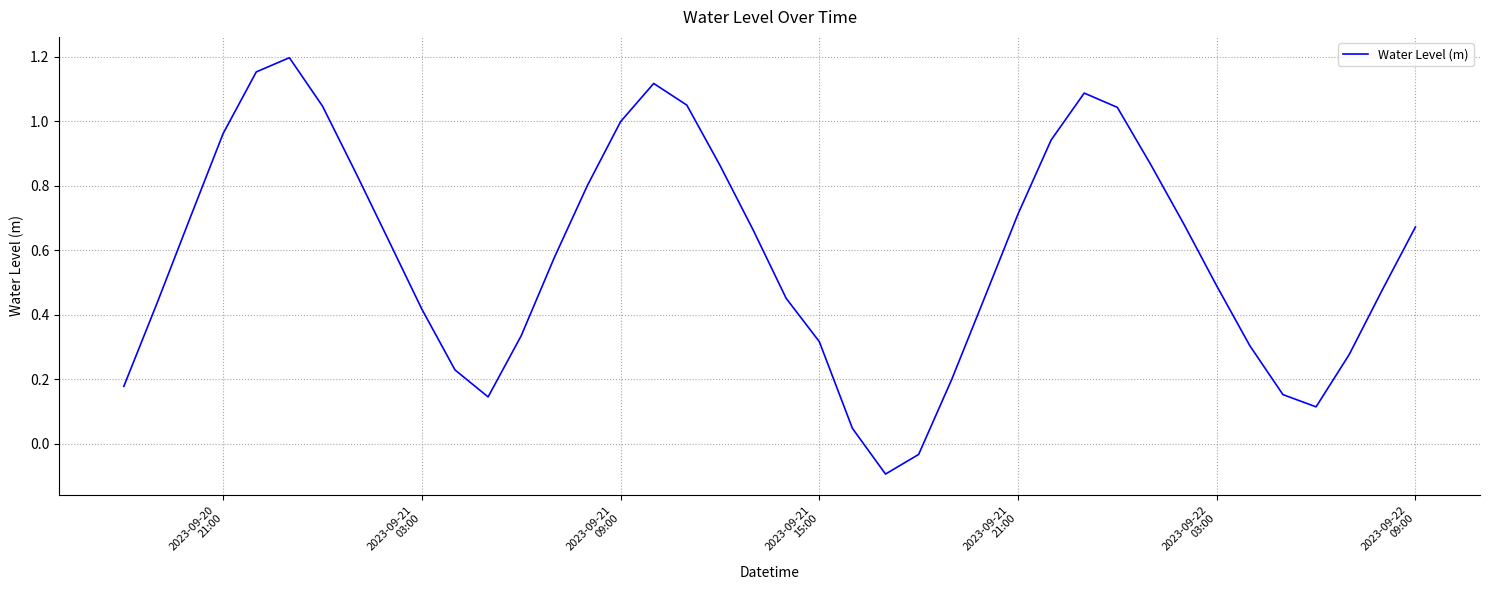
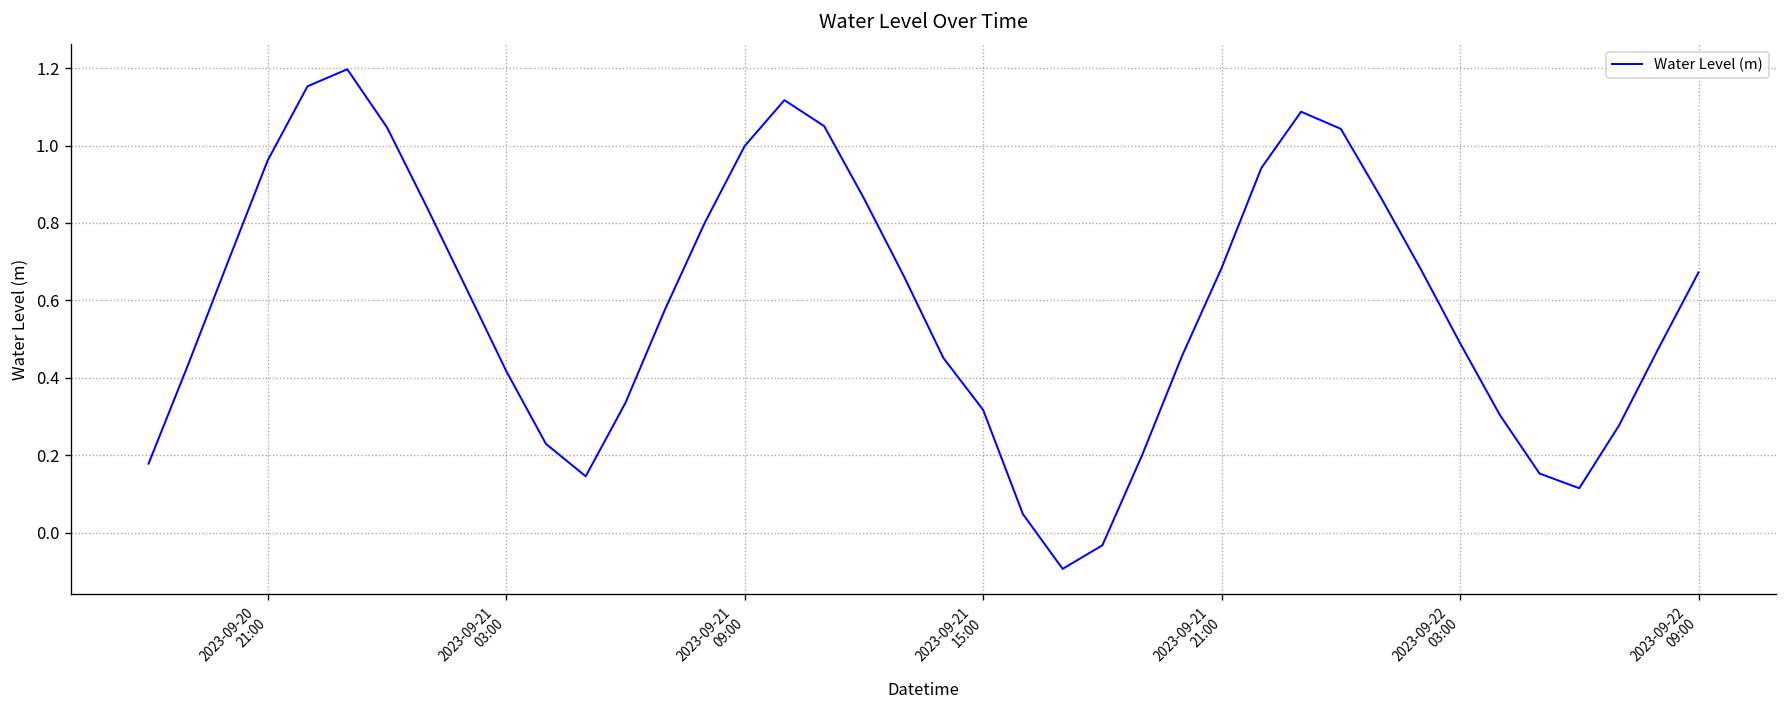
  {
    "2023-09-20 21:00": 0.96,
    "2023-09-21 03:00": 0.42,
    "2023-09-21 09:00": 1.00,
    "2023-09-21 15:00": 0.32,
-   "2023-09-21 21:00": 0.71,
+   "2023-09-21 21:00": 0.68,
    "2023-09-22 03:00": 0.49,
    "2023-09-22 09:00": 0.67
  }
